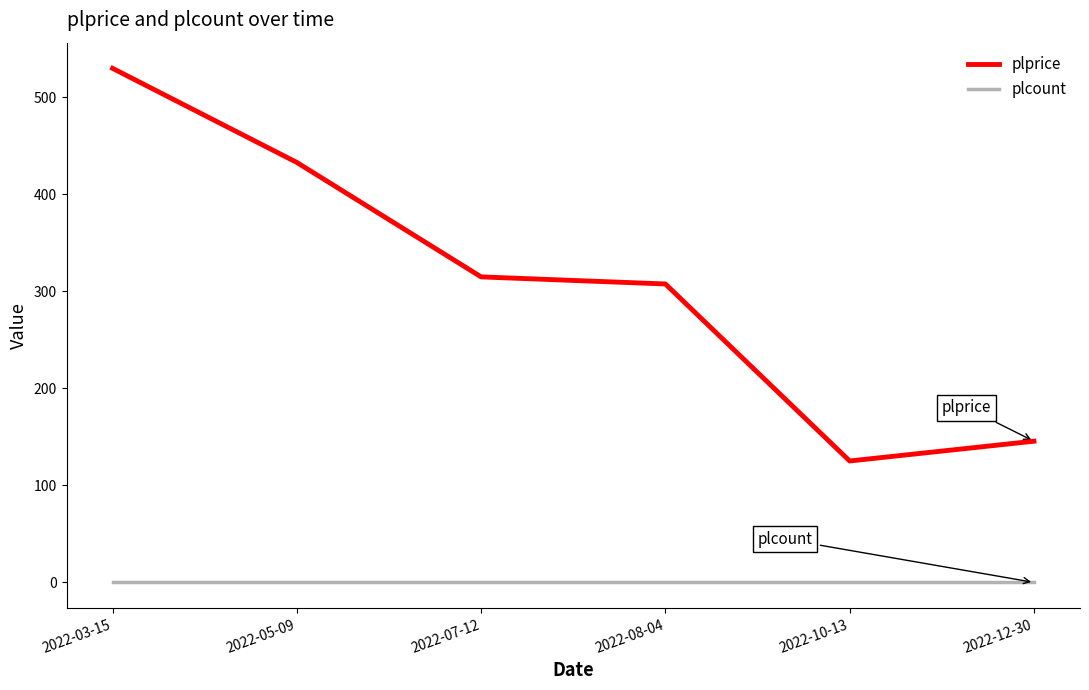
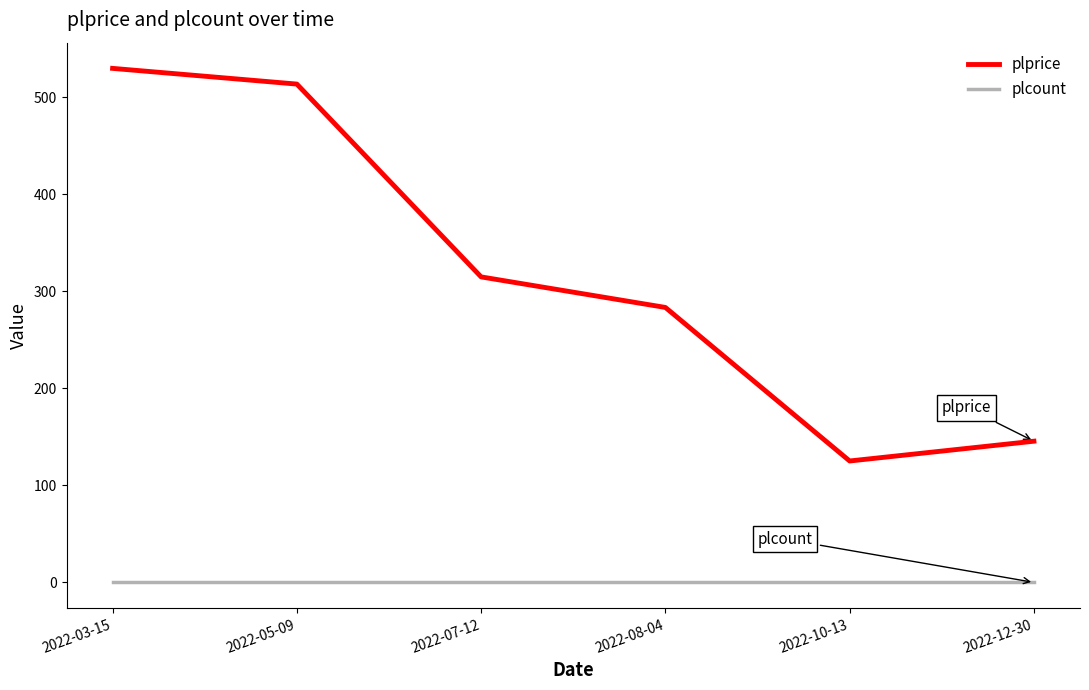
  {
    "plprice": {
      "2022-03-15": 530,
-     "2022-05-09": 430,
+     "2022-05-09": 510,
      "2022-07-12": 320,
-     "2022-08-04": 310,
+     "2022-08-04": 280,
      "2022-10-13": 130,
      "2022-12-30": 150
    },
    "plcount": {
      "2022-03-15": 0,
      "2022-05-09": 0,
      "2022-07-12": 0,
      "2022-08-04": 0,
      "2022-10-13": 0,
      "2022-12-30": 0
    }
  }
